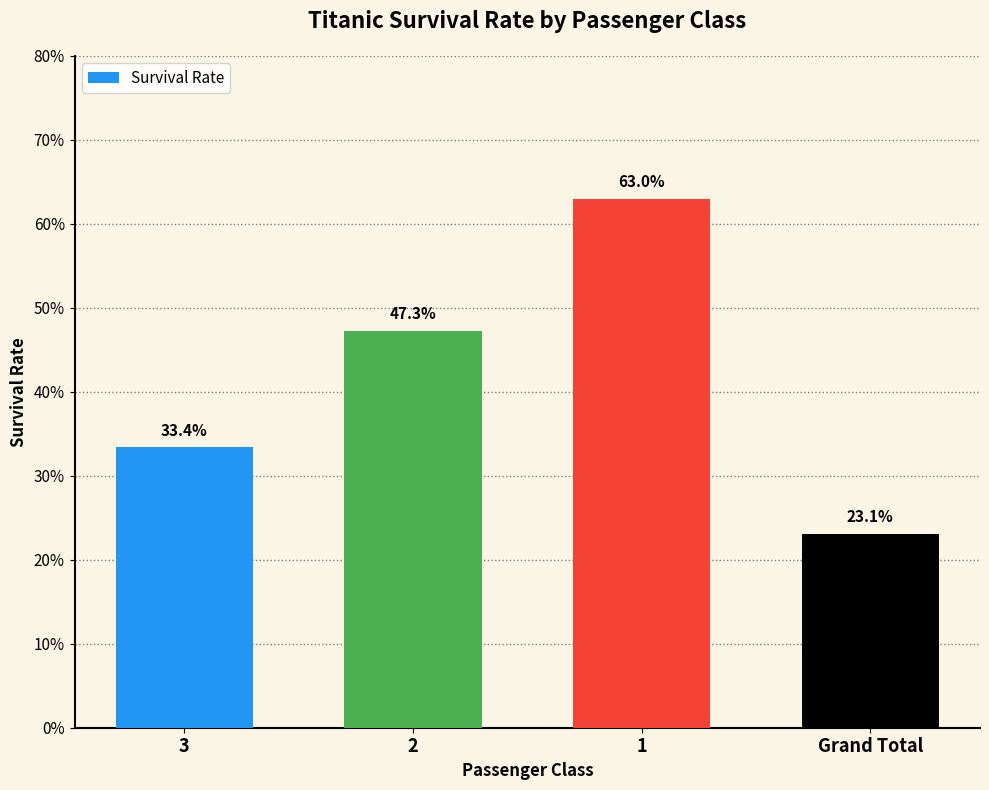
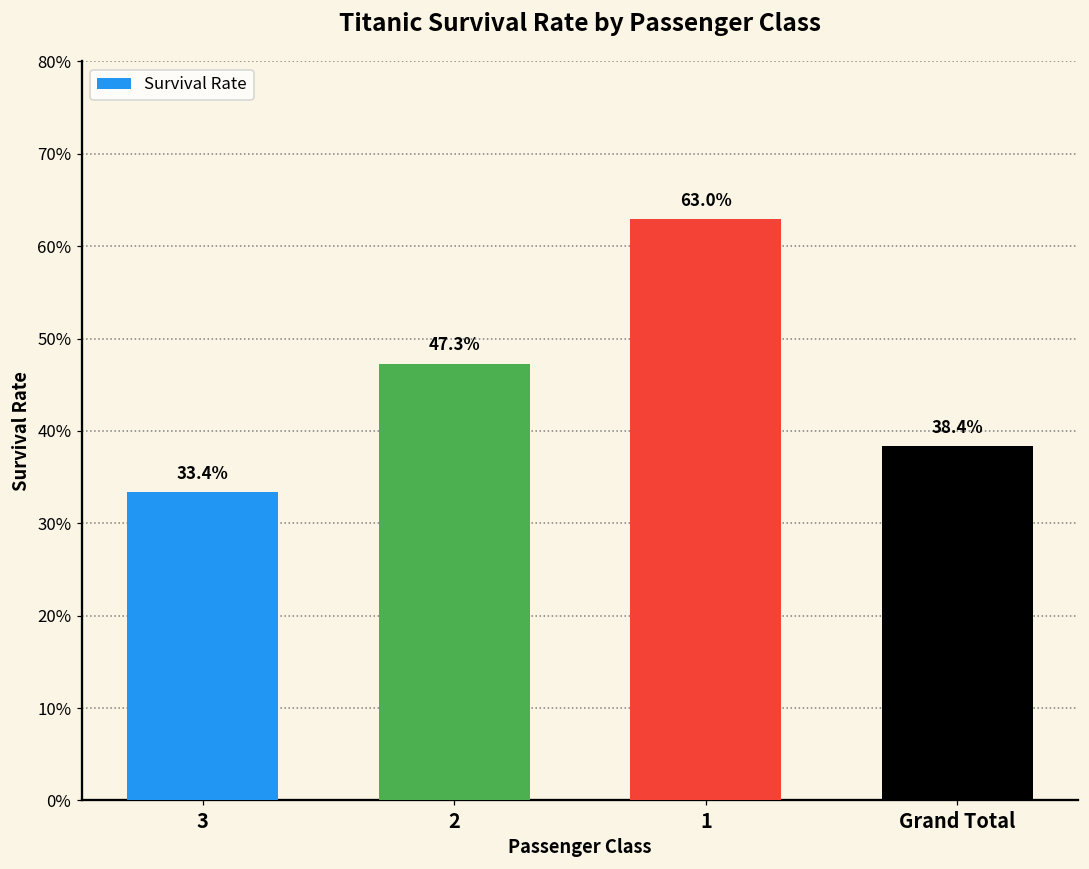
  {
    "3": "33.4%",
    "2": "47.3%",
    "1": "63.0%",
-   "Grand Total": "23.1%"
+   "Grand Total": "38.4%"
  }
